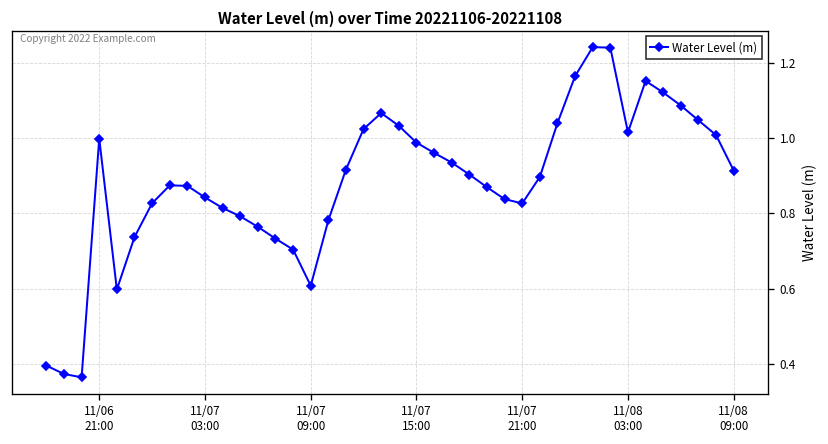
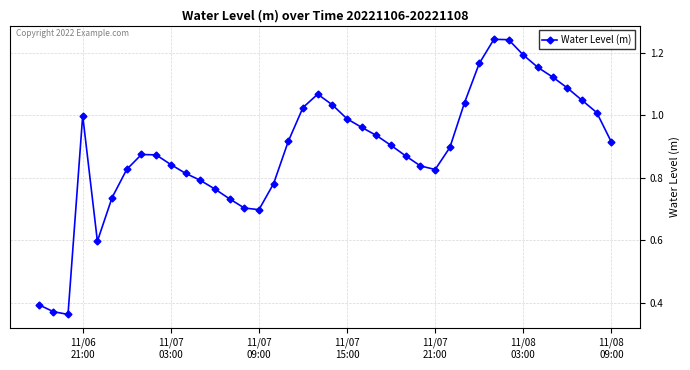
  {
    "11/06 21:00": 1.00,
    "11/07 03:00": 0.84,
-   "11/07 09:00": 0.61,
+   "11/07 09:00": 0.70,
    "11/07 15:00": 0.99,
    "11/07 21:00": 0.83,
-   "11/08 03:00": 1.02,
+   "11/08 03:00": 1.19,
    "11/08 09:00": 0.91
  }
